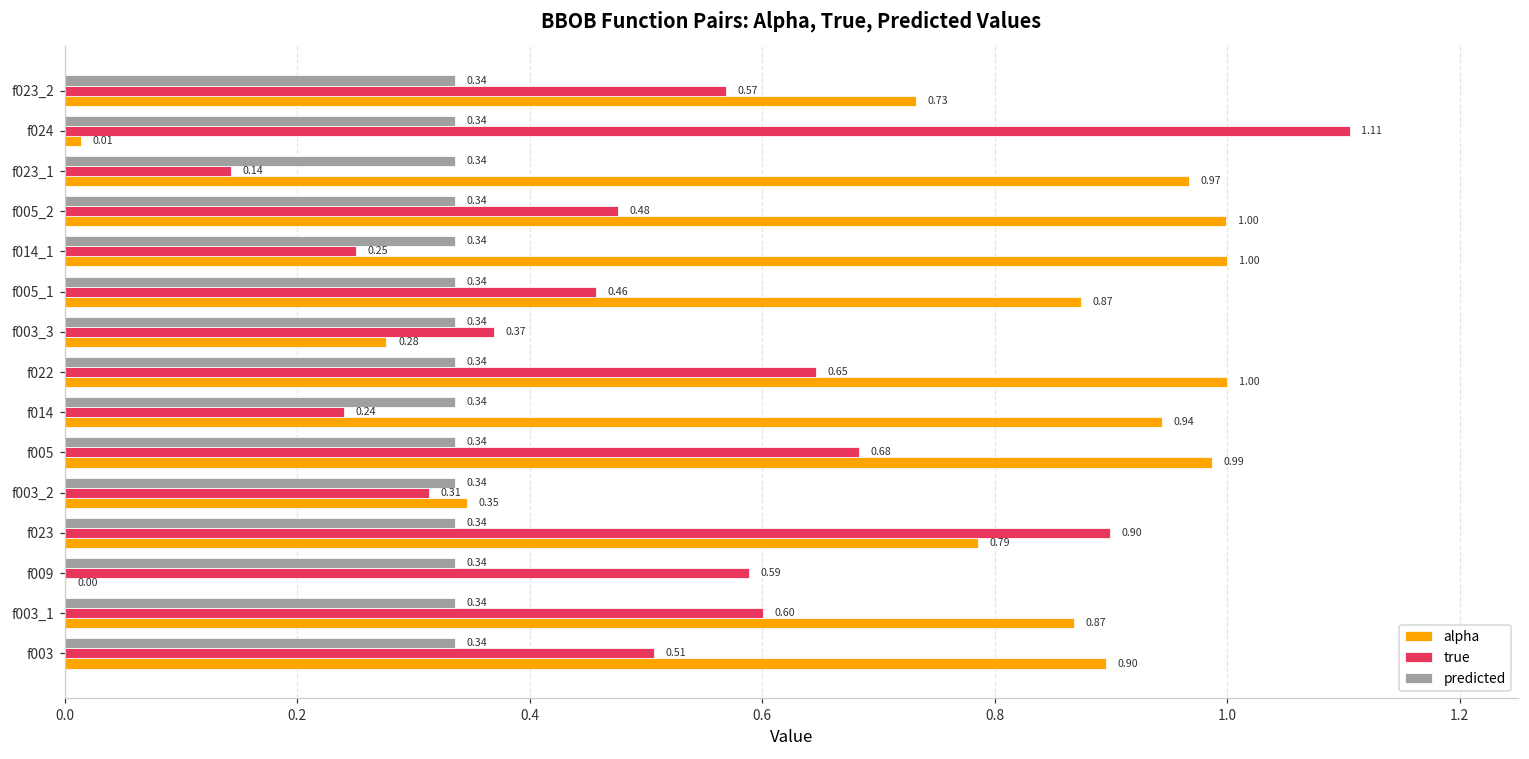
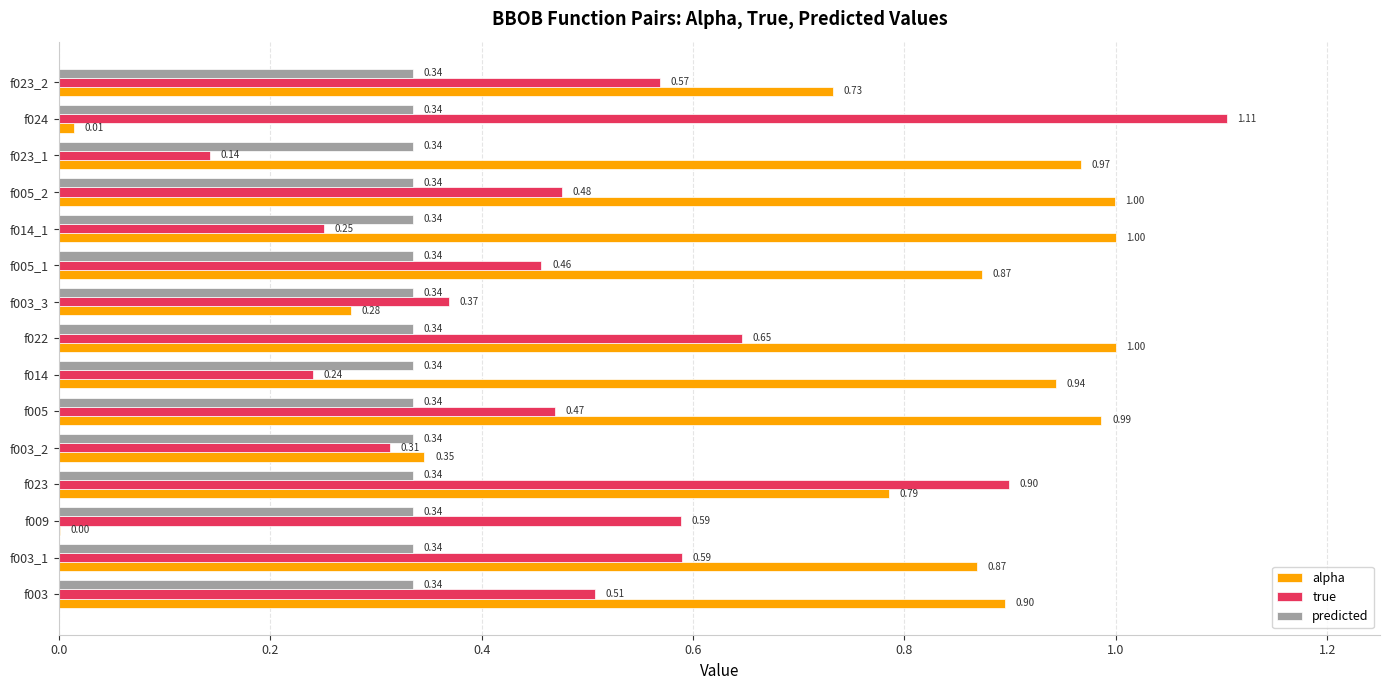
  {
    "alpha": {
      "f023_2": 0.73,
      "f024": 0.01,
      "f023_1": 0.97,
      "f005_2": 1.00,
      "f014_1": 1.00,
      "f005_1": 0.87,
      "f003_3": 0.28,
      "f022": 1.00,
      "f014": 0.94,
      "f005": 0.99,
      "f003_2": 0.35,
      "f023": 0.79,
      "f009": 0.00,
      "f003_1": 0.87,
      "f003": 0.90
    },
    "true": {
      "f023_2": 0.57,
      "f024": 1.11,
      "f023_1": 0.14,
      "f005_2": 0.48,
      "f014_1": 0.25,
      "f005_1": 0.46,
      "f003_3": 0.37,
      "f022": 0.65,
      "f014": 0.24,
-     "f005": 0.68,
+     "f005": 0.47,
      "f003_2": 0.31,
      "f023": 0.90,
      "f009": 0.59,
-     "f003_1": 0.60,
+     "f003_1": 0.59,
      "f003": 0.51
    },
    "predicted": {
      "f023_2": 0.34,
      "f024": 0.34,
      "f023_1": 0.34,
      "f005_2": 0.34,
      "f014_1": 0.34,
      "f005_1": 0.34,
      "f003_3": 0.34,
      "f022": 0.34,
      "f014": 0.34,
      "f005": 0.34,
      "f003_2": 0.34,
      "f023": 0.34,
      "f009": 0.34,
      "f003_1": 0.34,
      "f003": 0.34
    }
  }
